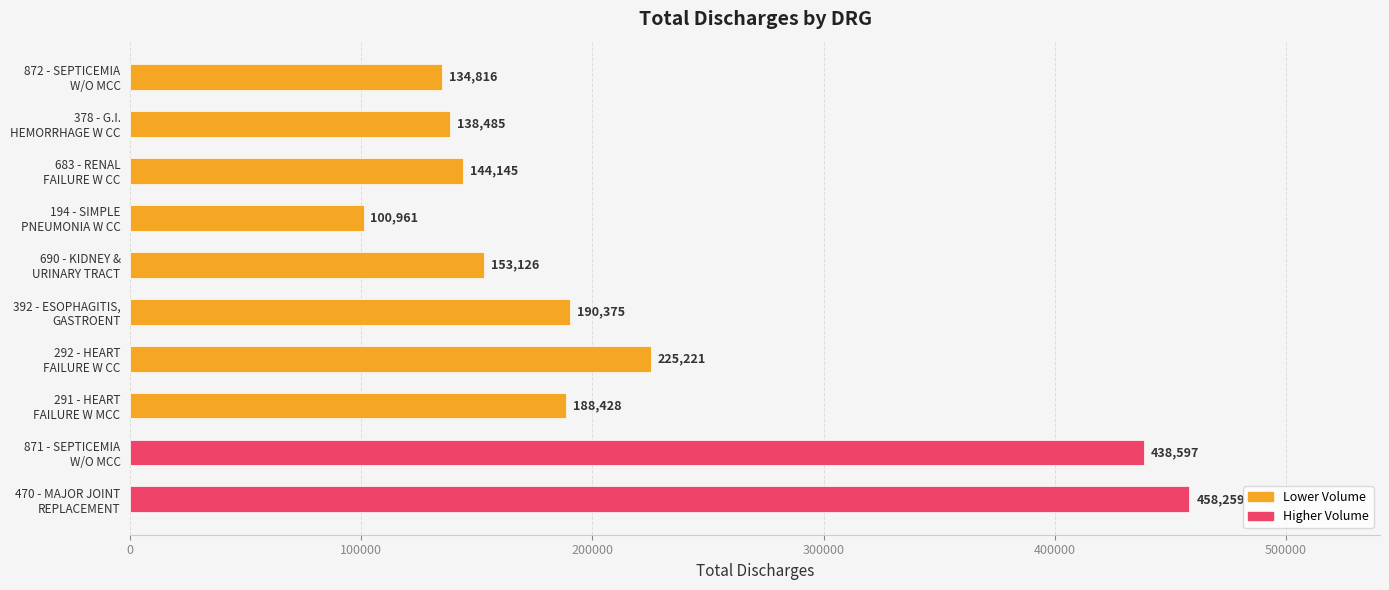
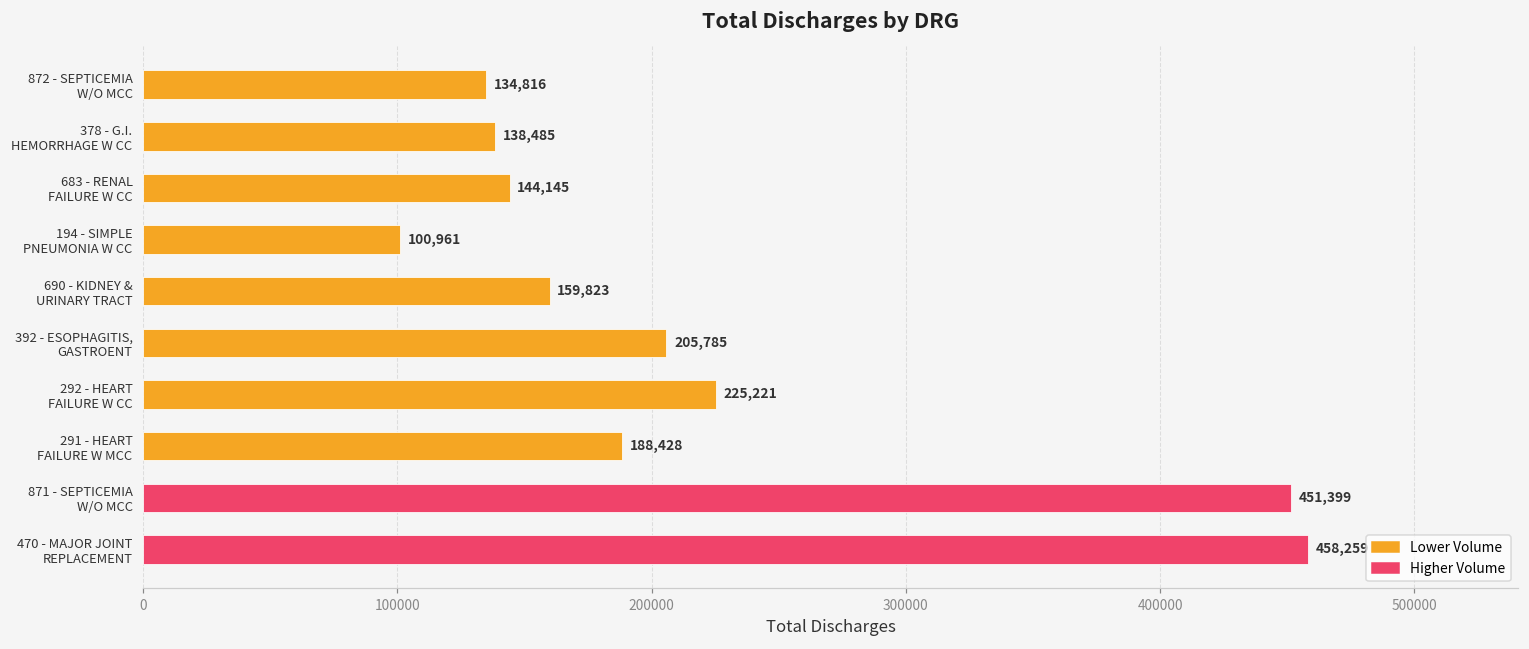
  {
    "872 - SEPTICEMIA W/O MCC": "134,816",
    "378 - G.I. HEMORRHAGE W CC": "138,485",
    "683 - RENAL FAILURE W CC": "144,145",
    "194 - SIMPLE PNEUMONIA W CC": "100,961",
-   "690 - KIDNEY & URINARY TRACT": "153,126",
-   "392 - ESOPHAGITIS, GASTROENT": "190,375",
+   "690 - KIDNEY & URINARY TRACT": "159,823",
+   "392 - ESOPHAGITIS, GASTROENT": "205,785",
    "292 - HEART FAILURE W CC": "225,221",
    "291 - HEART FAILURE W MCC": "188,428",
-   "871 - SEPTICEMIA W/O MCC": "438,597"
+   "871 - SEPTICEMIA W/O MCC": "451,399"
  }
